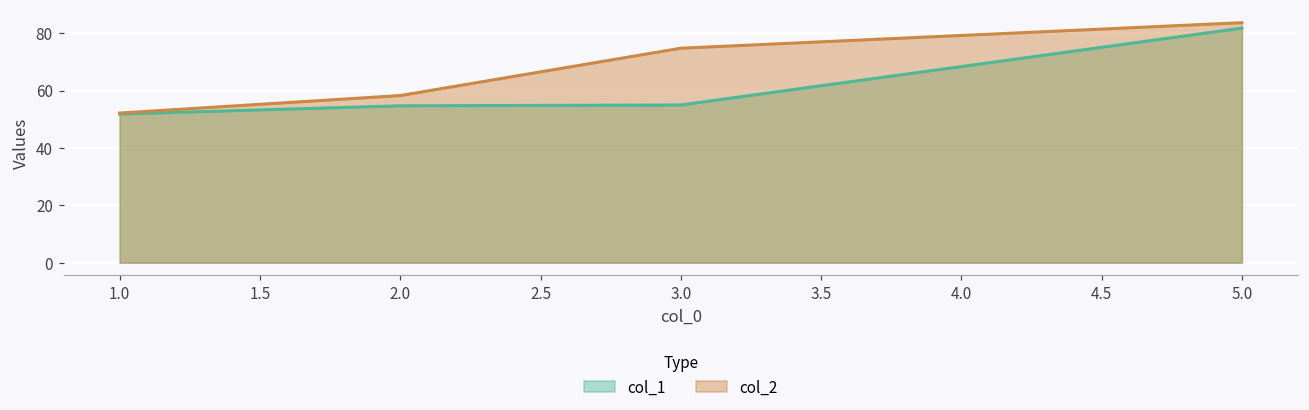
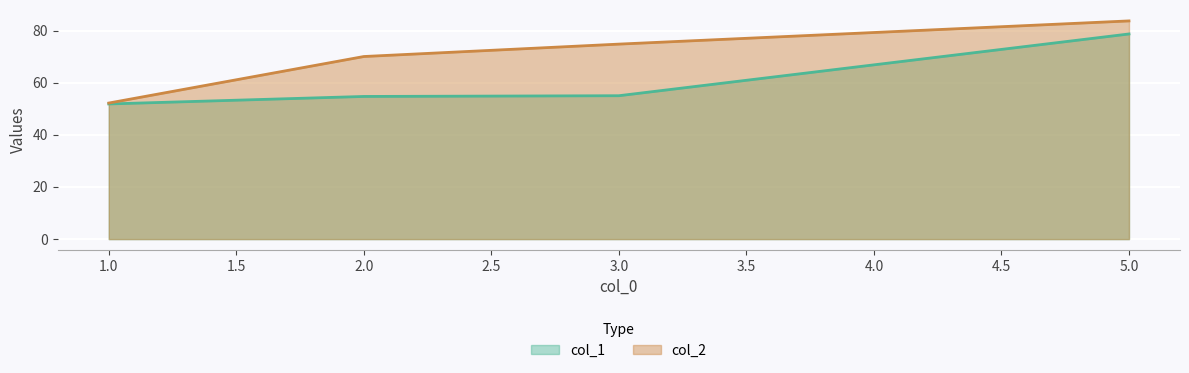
  {
    "col_1": {
      "2.0": 55,
      "3.0": 55,
-     "5.0": 82
+     "5.0": 79
    },
    "col_2": {
-     "2.0": 58,
+     "2.0": 70,
      "3.0": 75,
      "5.0": 84
    }
  }
